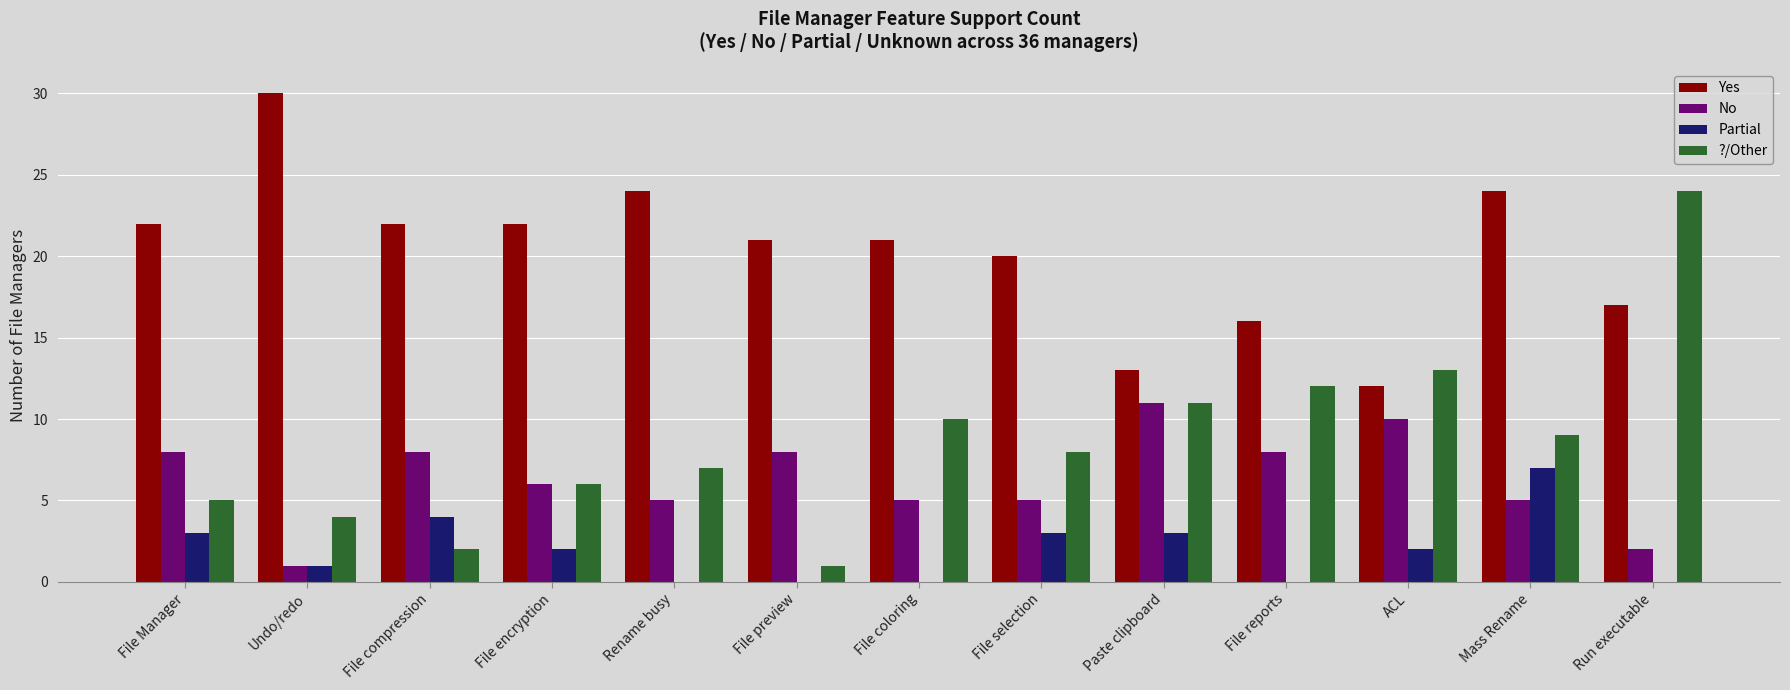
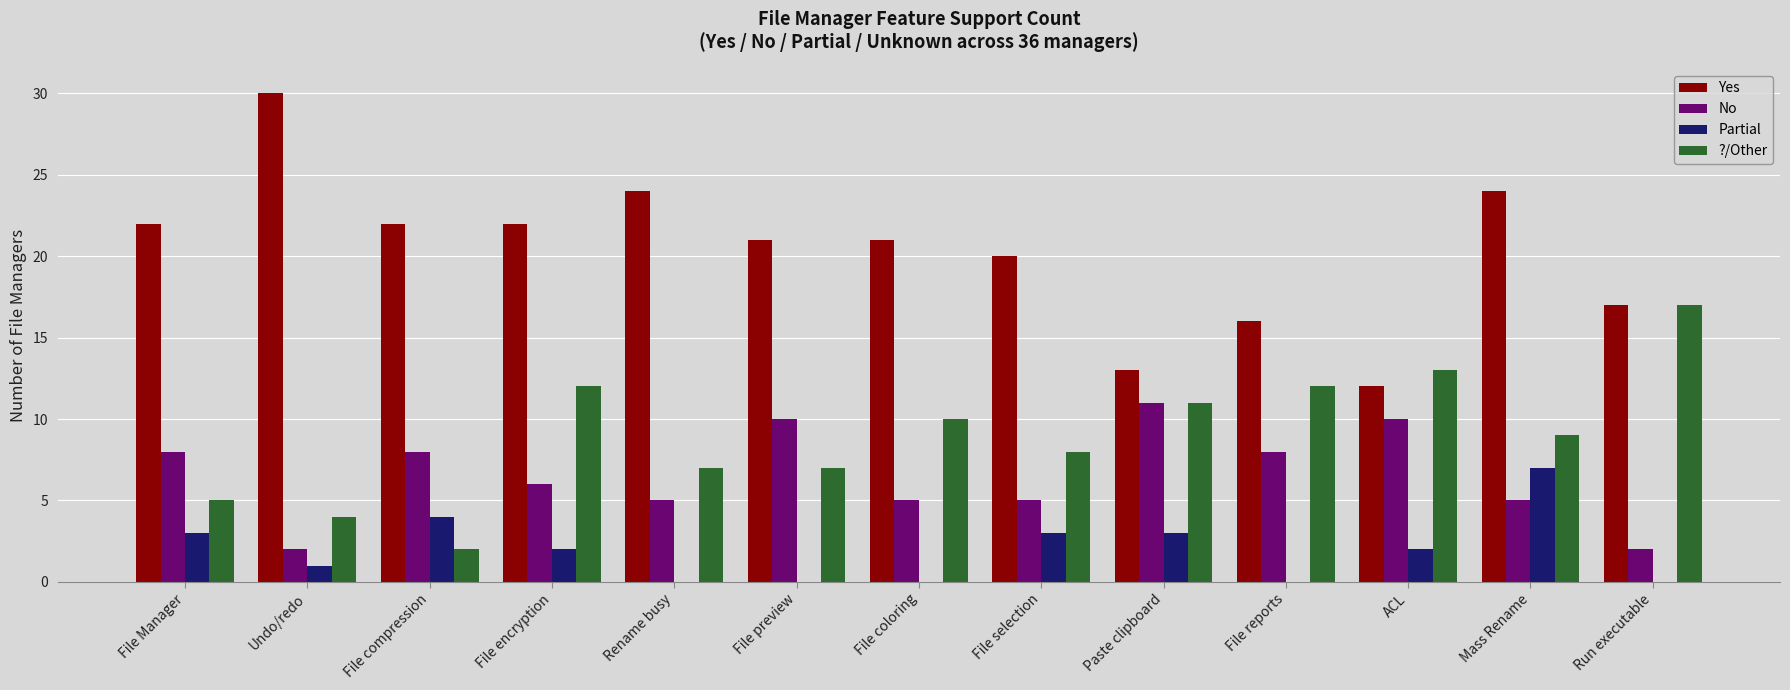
  {
    "Yes": {
      "File Manager": 22,
      "Undo/redo": 30,
      "File compression": 22,
      "File encryption": 22,
      "Rename busy": 24,
      "File preview": 21,
      "File coloring": 21,
      "File selection": 20,
      "Paste clipboard": 13,
      "File reports": 16,
      "ACL": 12,
      "Mass Rename": 24,
      "Run executable": 17
    },
    "No": {
      "File Manager": 8,
-     "Undo/redo": 1,
+     "Undo/redo": 2,
      "File compression": 8,
      "File encryption": 6,
      "Rename busy": 5,
-     "File preview": 8,
+     "File preview": 10,
      "File coloring": 5,
      "File selection": 5,
      "Paste clipboard": 11,
      "File reports": 8,
      "ACL": 10,
      "Mass Rename": 5,
      "Run executable": 2
    },
    "Partial": {
      "File Manager": 3,
      "Undo/redo": 1,
      "File compression": 4,
      "File encryption": 2,
      "Rename busy": 0,
      "File preview": 0,
      "File coloring": 0,
      "File selection": 3,
      "Paste clipboard": 3,
      "File reports": 0,
      "ACL": 2,
      "Mass Rename": 7,
      "Run executable": 0
    },
    "?/Other": {
      "File Manager": 5,
      "Undo/redo": 4,
      "File compression": 2,
-     "File encryption": 6,
+     "File encryption": 12,
      "Rename busy": 7,
-     "File preview": 1,
+     "File preview": 7,
      "File coloring": 10,
      "File selection": 8,
      "Paste clipboard": 11,
      "File reports": 12,
      "ACL": 13,
      "Mass Rename": 9,
-     "Run executable": 24
+     "Run executable": 17
    }
  }
